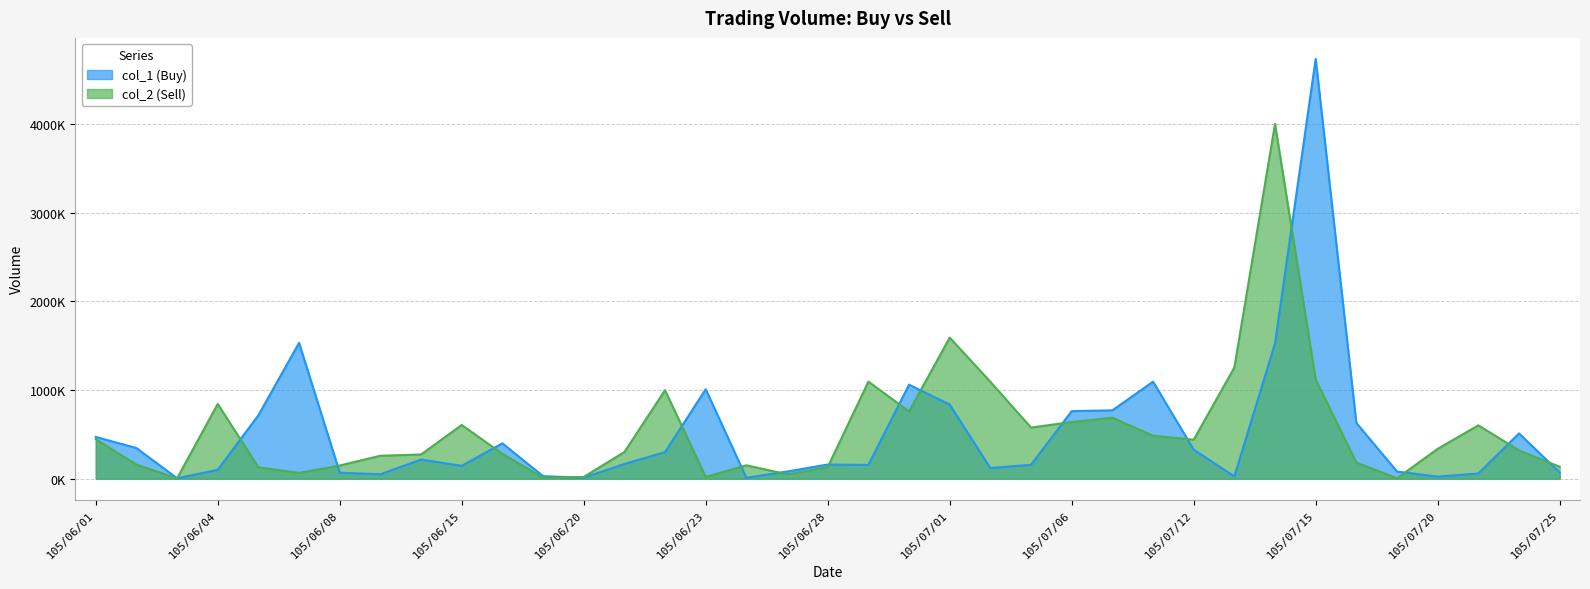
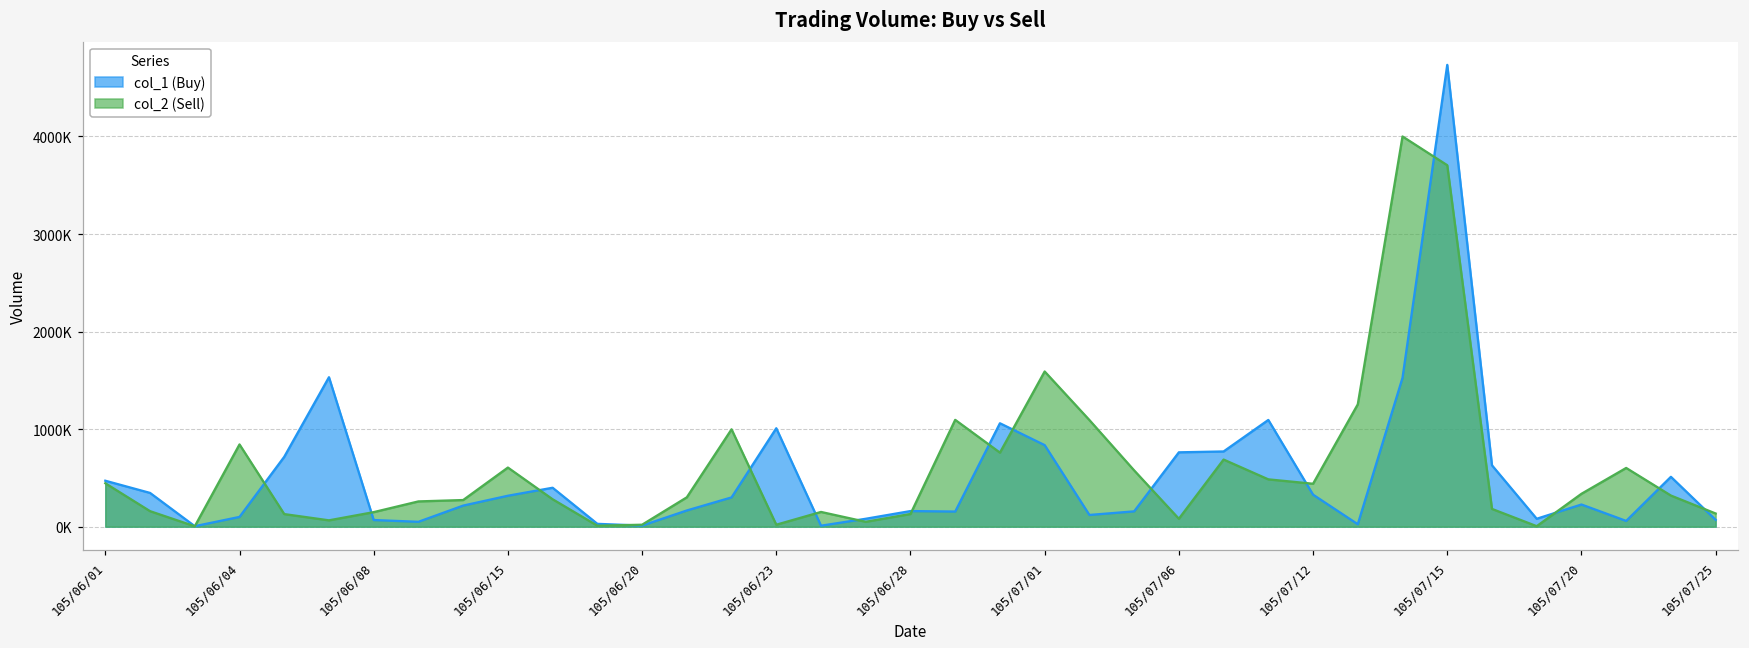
  {
    "col_1 (Buy)": {
      "105/06/04": 100000,
      "105/06/08": 100000,
-     "105/06/15": 100000,
+     "105/06/15": 300000,
      "105/06/23": 1000000,
      "105/06/28": 200000,
      "105/07/01": 800000,
      "105/07/06": 800000,
      "105/07/12": 300000,
      "105/07/15": 4700000,
-     "105/07/20": 0,
+     "105/07/20": 200000,
      "105/07/25": 100000
    },
    "col_2 (Sell)": {
      "105/06/04": 800000,
      "105/06/08": 100000,
      "105/06/15": 600000,
      "105/06/23": 0,
      "105/06/28": 100000,
      "105/07/01": 1600000,
-     "105/07/06": 600000,
+     "105/07/06": 100000,
      "105/07/12": 400000,
-     "105/07/15": 1100000,
+     "105/07/15": 3700000,
      "105/07/20": 300000,
      "105/07/25": 100000
    }
  }
